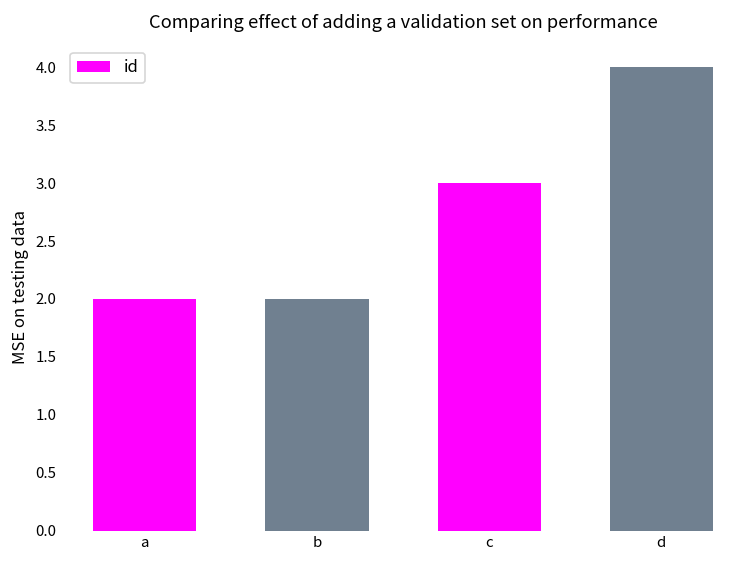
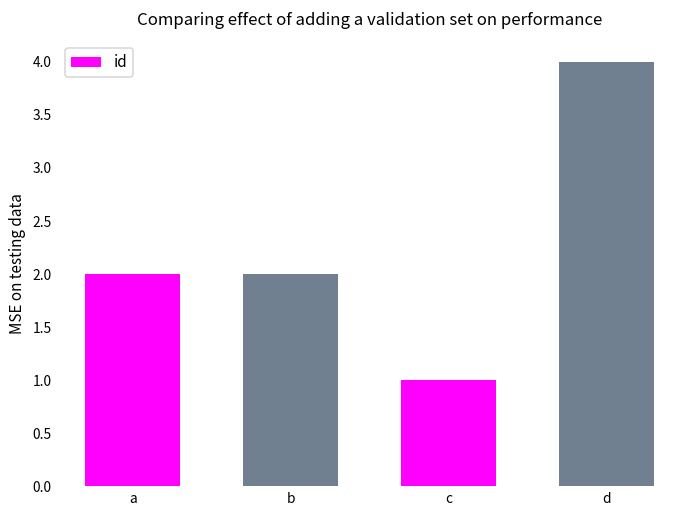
  {
    "a": 2,
    "b": 2,
-   "c": 3,
+   "c": 1,
    "d": 4
  }
